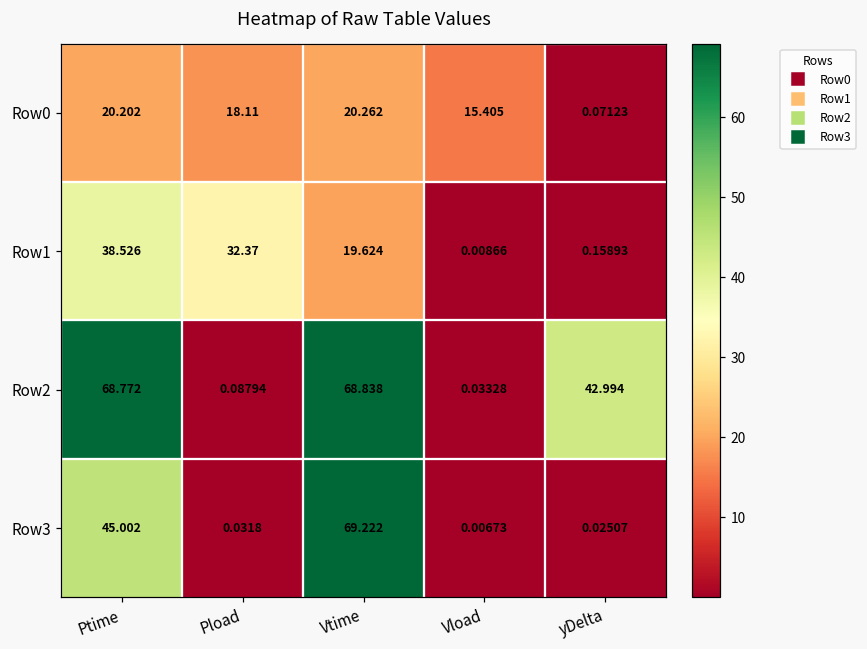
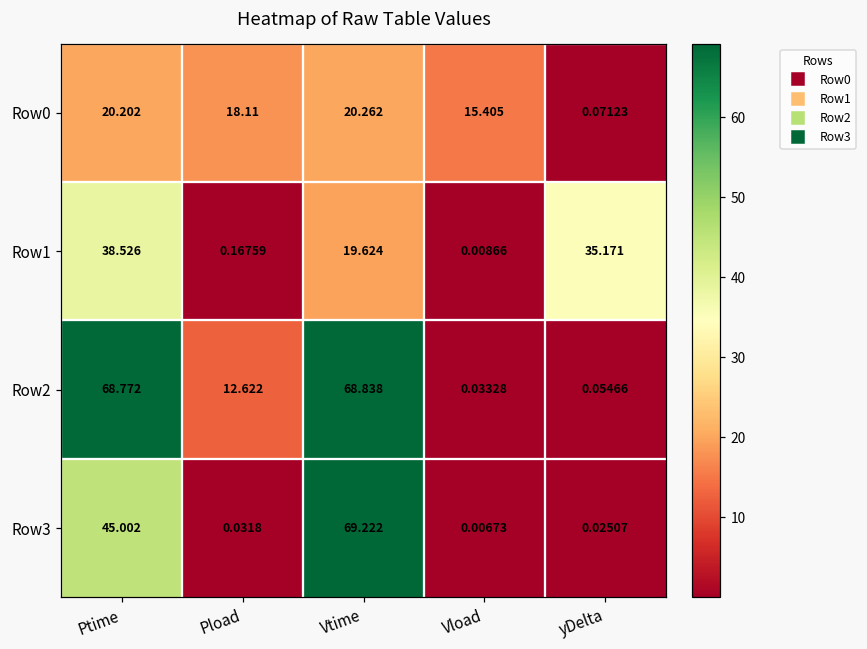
  {
    "Row0": {
      "Ptime": 20.202,
      "Pload": 18.11,
      "Vtime": 20.262,
      "Vload": 15.405,
      "yDelta": 0.07123
    },
    "Row1": {
      "Ptime": 38.526,
-     "Pload": 32.37,
+     "Pload": 0.16759,
      "Vtime": 19.624,
      "Vload": 0.00866,
-     "yDelta": 0.15893
+     "yDelta": 35.171
    },
    "Row2": {
      "Ptime": 68.772,
-     "Pload": 0.08794,
+     "Pload": 12.622,
      "Vtime": 68.838,
      "Vload": 0.03328,
-     "yDelta": 42.994
+     "yDelta": 0.05466
    },
    "Row3": {
      "Ptime": 45.002,
      "Pload": 0.0318,
      "Vtime": 69.222,
      "Vload": 0.00673,
      "yDelta": 0.02507
    }
  }
